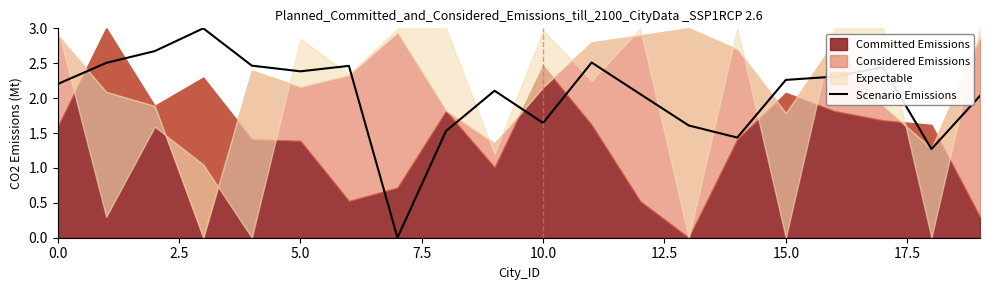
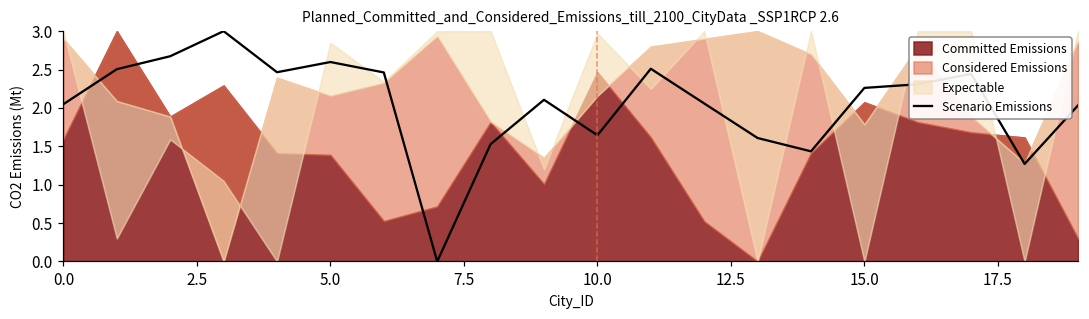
  {
    "Scenario Emissions": {
-     "0.0": 2.2,
-     "5.0": 2.4,
+     "0.0": 2.0,
+     "5.0": 2.6,
      "10.0": 1.6,
      "15.0": 2.3
    },
    "Committed Emissions": {
      "0.0": 1.6,
      "5.0": 1.4
    },
    "Considered Emissions": {
      "0.0": 1.3,
      "5.0": 0.8
    },
    "Expectable": {
      "0.0": 0.1,
      "5.0": 0.7,
      "15.0": 1.8
    }
  }
